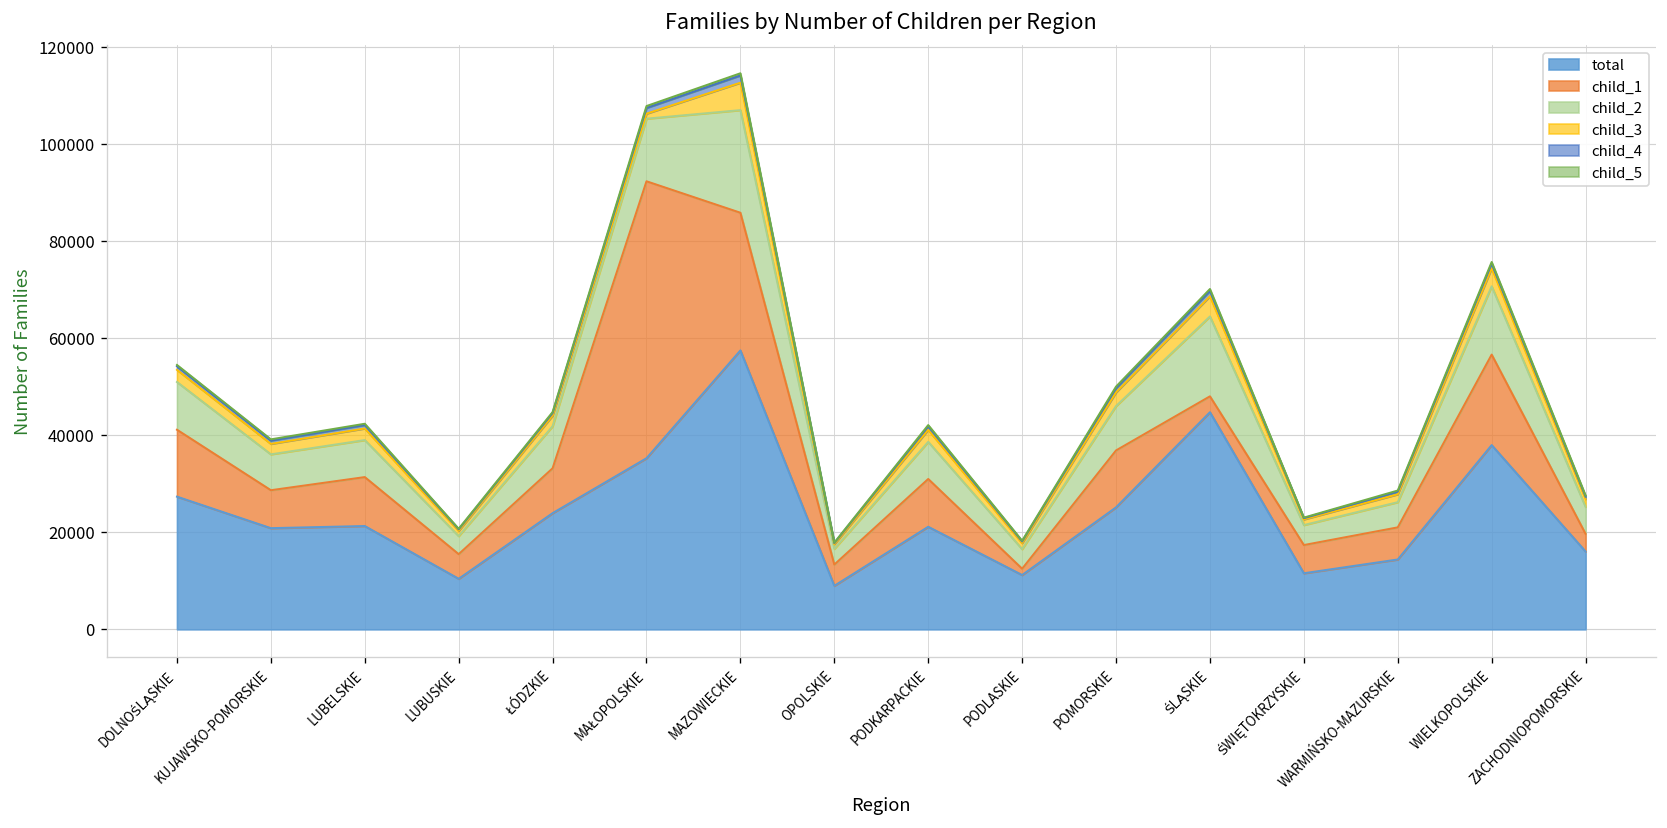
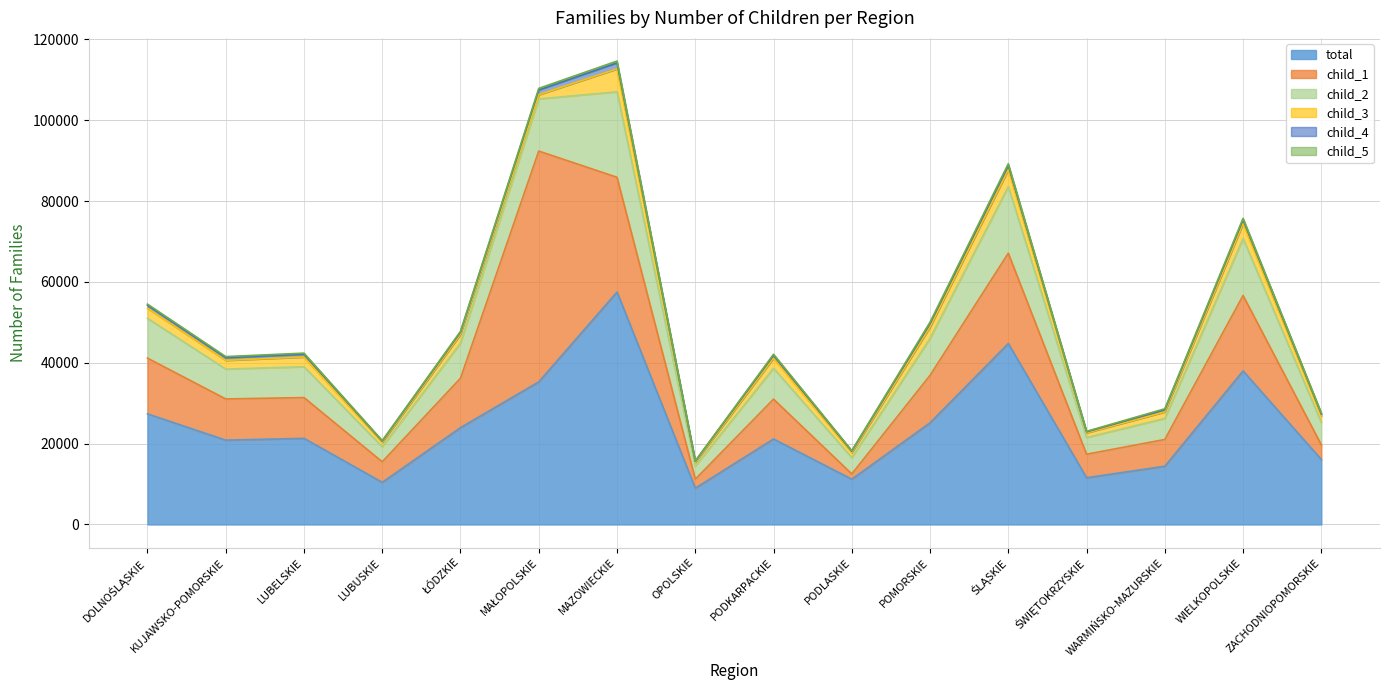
  {
    "child_1": {
      "DOLNOŚLĄSKIE": 14000,
-     "KUJAWSKO-POMORSKIE": 8000,
+     "KUJAWSKO-POMORSKIE": 10000,
      "LUBELSKIE": 10000,
      "LUBUSKIE": 5000,
-     "ŁÓDZKIE": 9000,
+     "ŁÓDZKIE": 12000,
      "MAŁOPOLSKIE": 57000,
      "MAZOWIECKIE": 28000,
-     "OPOLSKIE": 4000,
+     "OPOLSKIE": 2000,
      "PODKARPACKIE": 10000,
      "PODLASKIE": 1000,
      "POMORSKIE": 12000,
-     "ŚLĄSKIE": 3000,
+     "ŚLĄSKIE": 22000,
      "ŚWIĘTOKRZYSKIE": 6000,
      "WARMIŃSKO-MAZURSKIE": 7000,
      "WIELKOPOLSKIE": 19000,
      "ZACHODNIOPOMORSKIE": 4000
    },
    "child_3": {
      "DOLNOŚLĄSKIE": 3000,
      "KUJAWSKO-POMORSKIE": 2000,
      "LUBELSKIE": 2000,
      "MAŁOPOLSKIE": 1000,
      "MAZOWIECKIE": 6000,
      "PODKARPACKIE": 2000,
      "POMORSKIE": 3000,
      "ŚLĄSKIE": 4000,
      "WIELKOPOLSKIE": 4000
    }
  }
